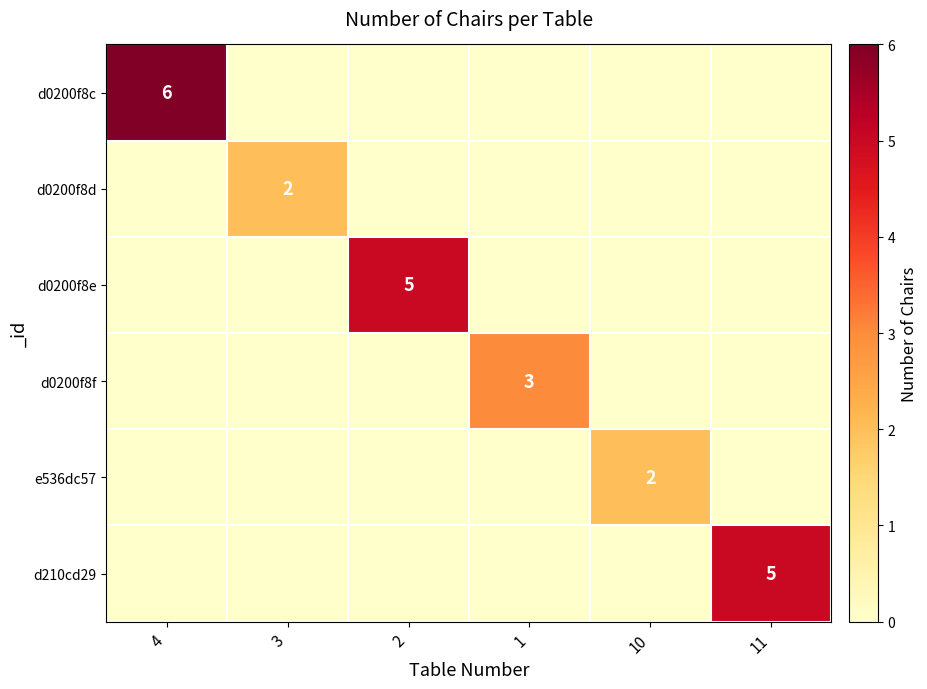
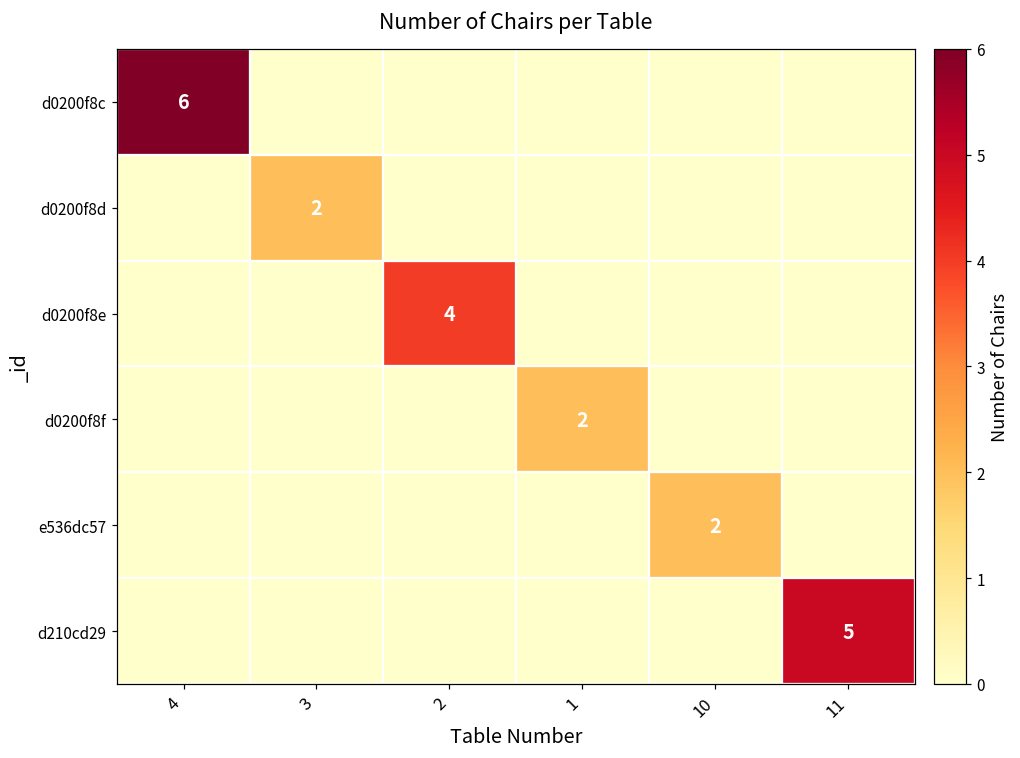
  {
    "d0200f8c": {
      "4": 6
    },
    "d0200f8d": {
      "3": 2
    },
    "d0200f8e": {
-     "2": 5
+     "2": 4
    },
    "d0200f8f": {
-     "1": 3
+     "1": 2
    },
    "e536dc57": {
      "10": 2
    },
    "d210cd29": {
      "11": 5
    }
  }
